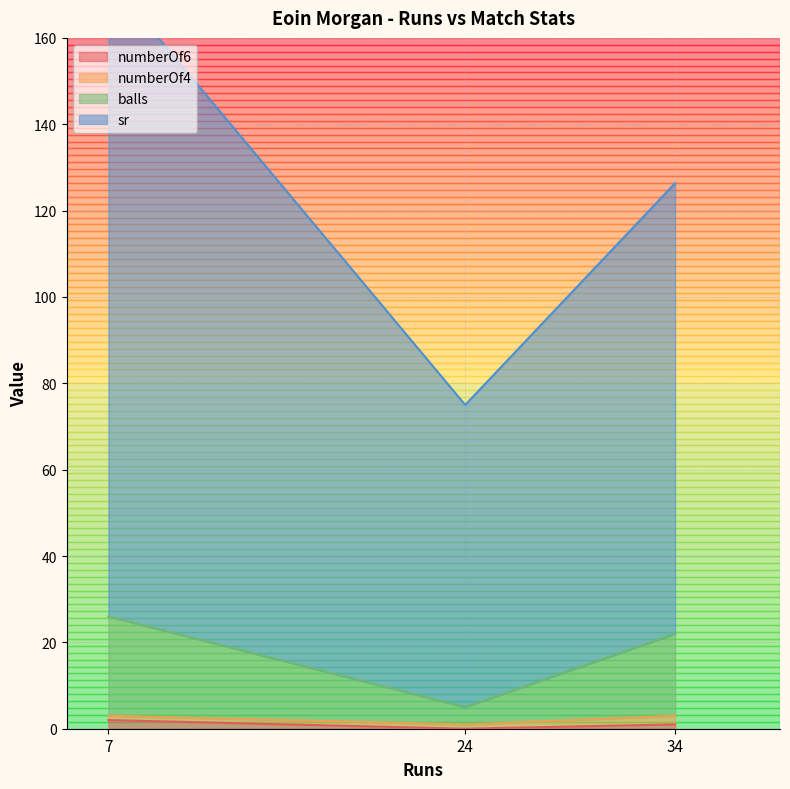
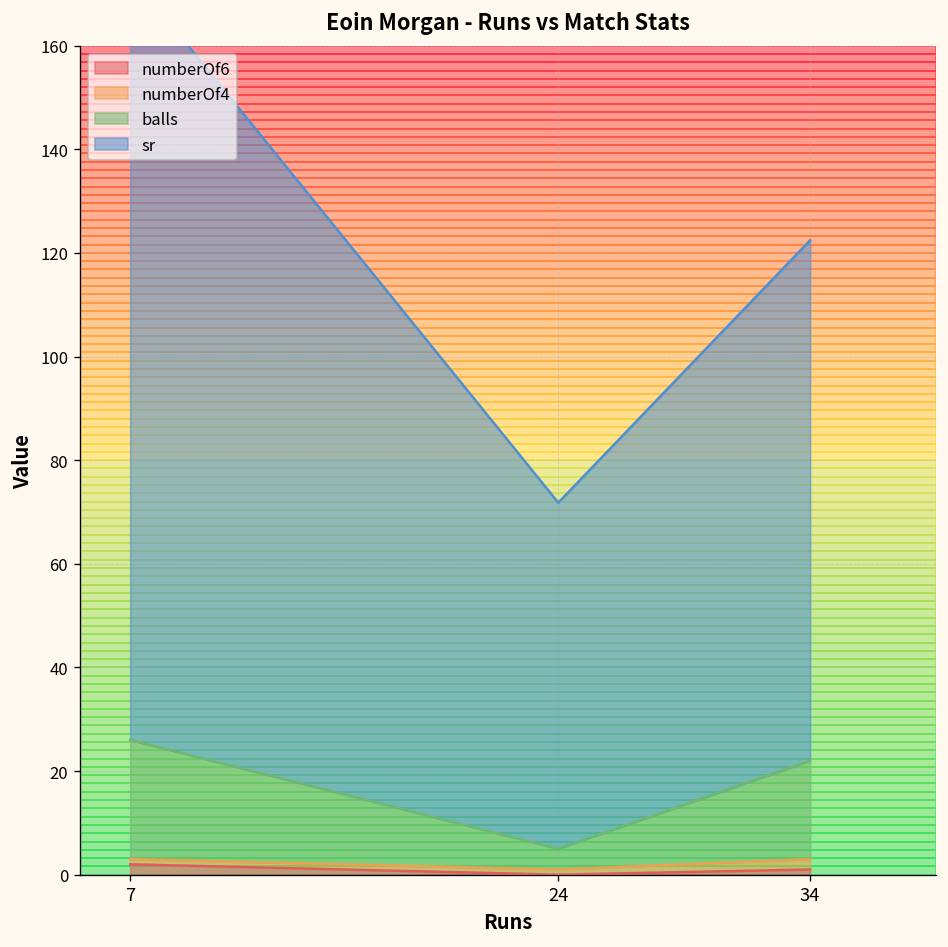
  {
    "balls": {
      "7": 23,
      "24": 4,
      "34": 19
    },
    "sr": {
-     "24": 70,
-     "34": 104
+     "24": 67,
+     "34": 100
    }
  }
